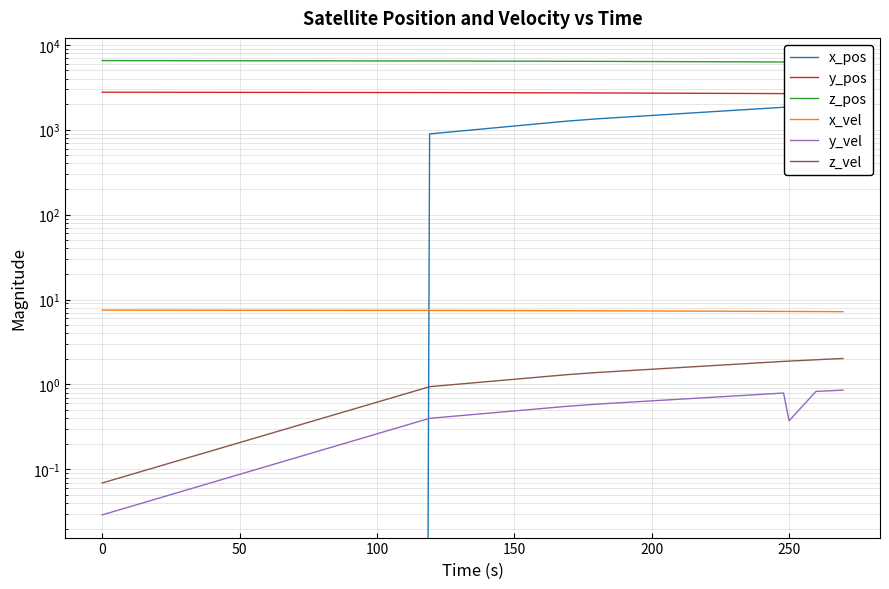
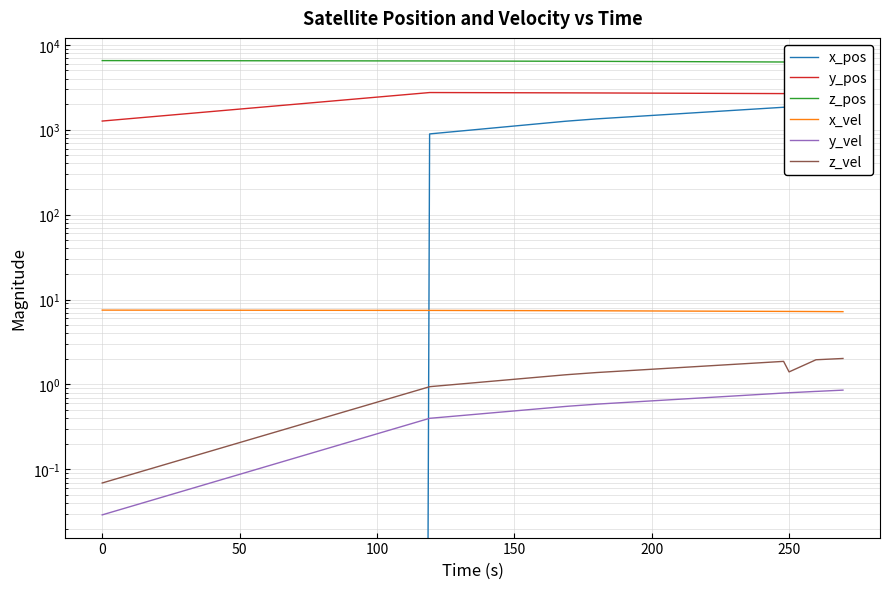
  {
    "y_pos": {
-     "0": 2800
+     "0": 1300
    },
    "z_pos": {
      "0": 7000
    },
    "x_vel": {
      "0": 8,
      "250": 7
    },
    "y_vel": {
      "0": 0.029,
-     "250": 0.4
+     "250": 0.8
    },
    "z_vel": {
      "0": 0.07,
-     "250": 1.9
+     "250": 1.4
    }
  }
